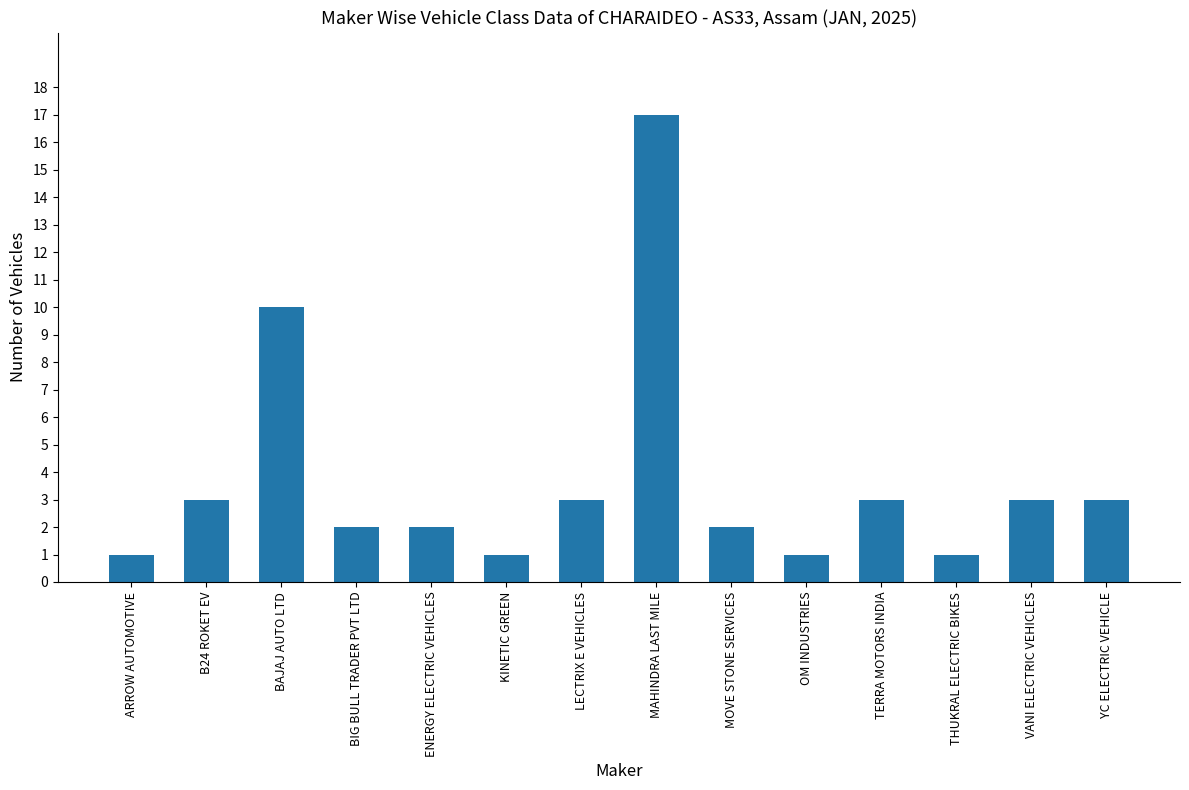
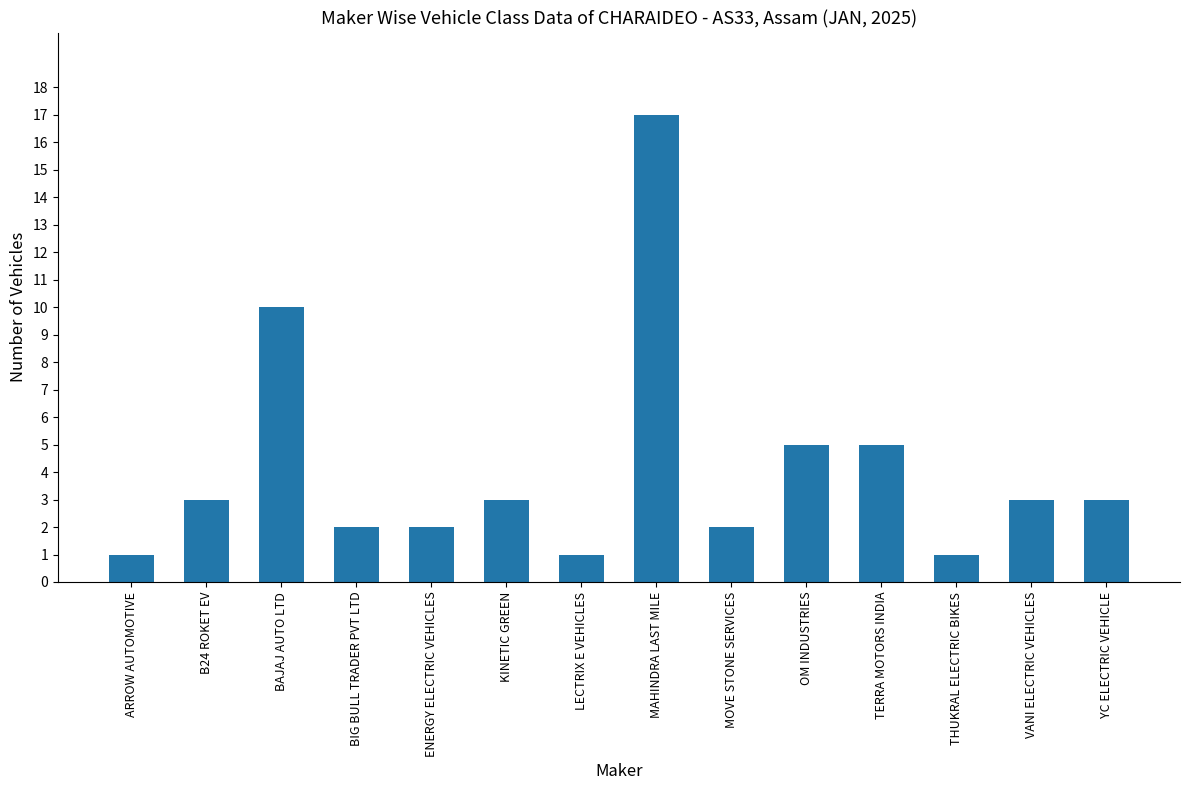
  {
    "ARROW AUTOMOTIVE": 1,
    "B24 ROKET EV": 3,
    "BAJAJ AUTO LTD": 10,
    "BIG BULL TRADER PVT LTD": 2,
    "ENERGY ELECTRIC VEHICLES": 2,
-   "KINETIC GREEN": 1,
-   "LECTRIX E VEHICLES": 3,
+   "KINETIC GREEN": 3,
+   "LECTRIX E VEHICLES": 1,
    "MAHINDRA LAST MILE": 17,
    "MOVE STONE SERVICES": 2,
-   "OM INDUSTRIES": 1,
-   "TERRA MOTORS INDIA": 3,
+   "OM INDUSTRIES": 5,
+   "TERRA MOTORS INDIA": 5,
    "THUKRAL ELECTRIC BIKES": 1,
    "VANI ELECTRIC VEHICLES": 3,
    "YC ELECTRIC VEHICLE": 3
  }
